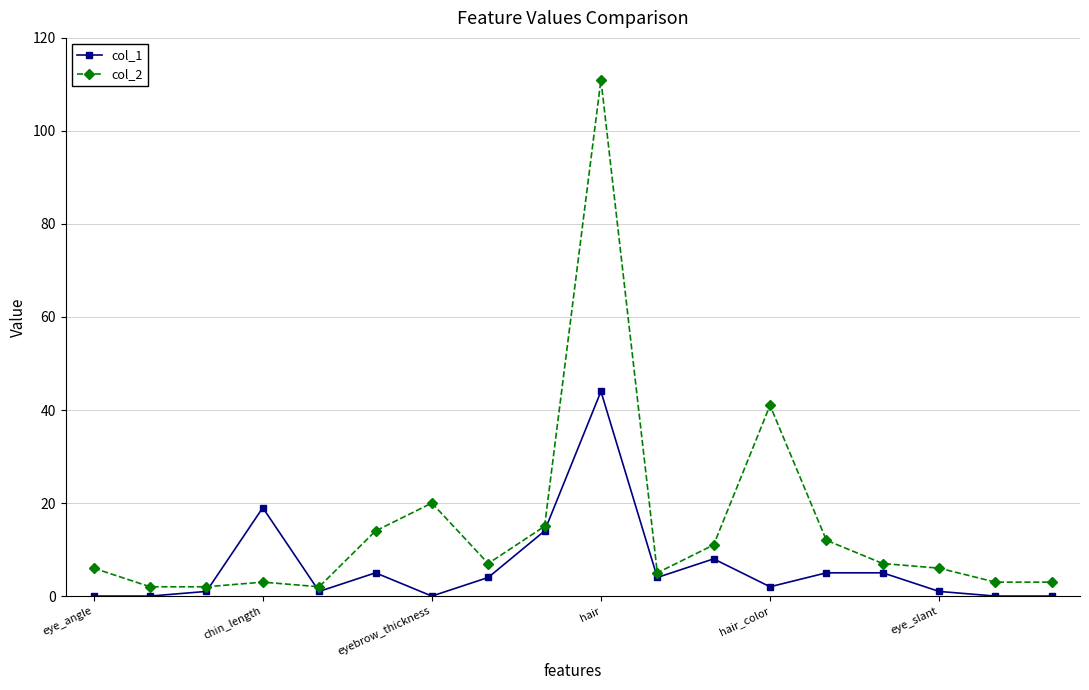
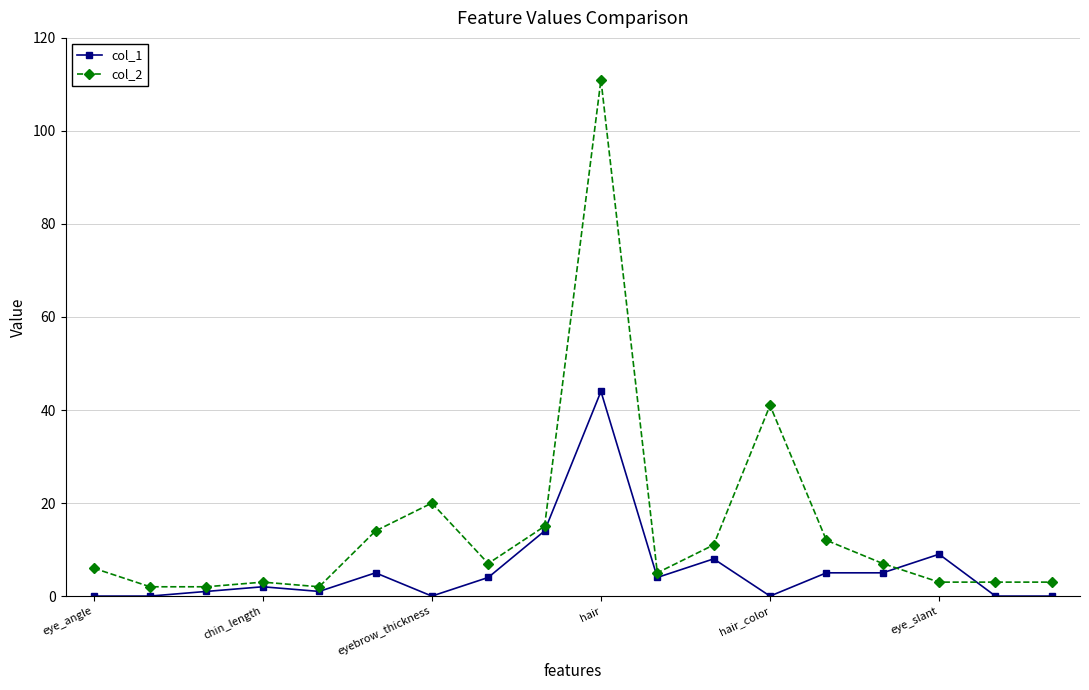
  {
    "col_1": {
      "eye_angle": 0,
-     "chin_length": 19,
+     "chin_length": 2,
      "eyebrow_thickness": 0,
      "hair": 44,
-     "hair_color": 2,
-     "eye_slant": 1
+     "hair_color": 0,
+     "eye_slant": 9
    },
    "col_2": {
      "eye_angle": 6,
      "chin_length": 3,
      "eyebrow_thickness": 20,
      "hair": 111,
      "hair_color": 41,
-     "eye_slant": 6
+     "eye_slant": 3
    }
  }
